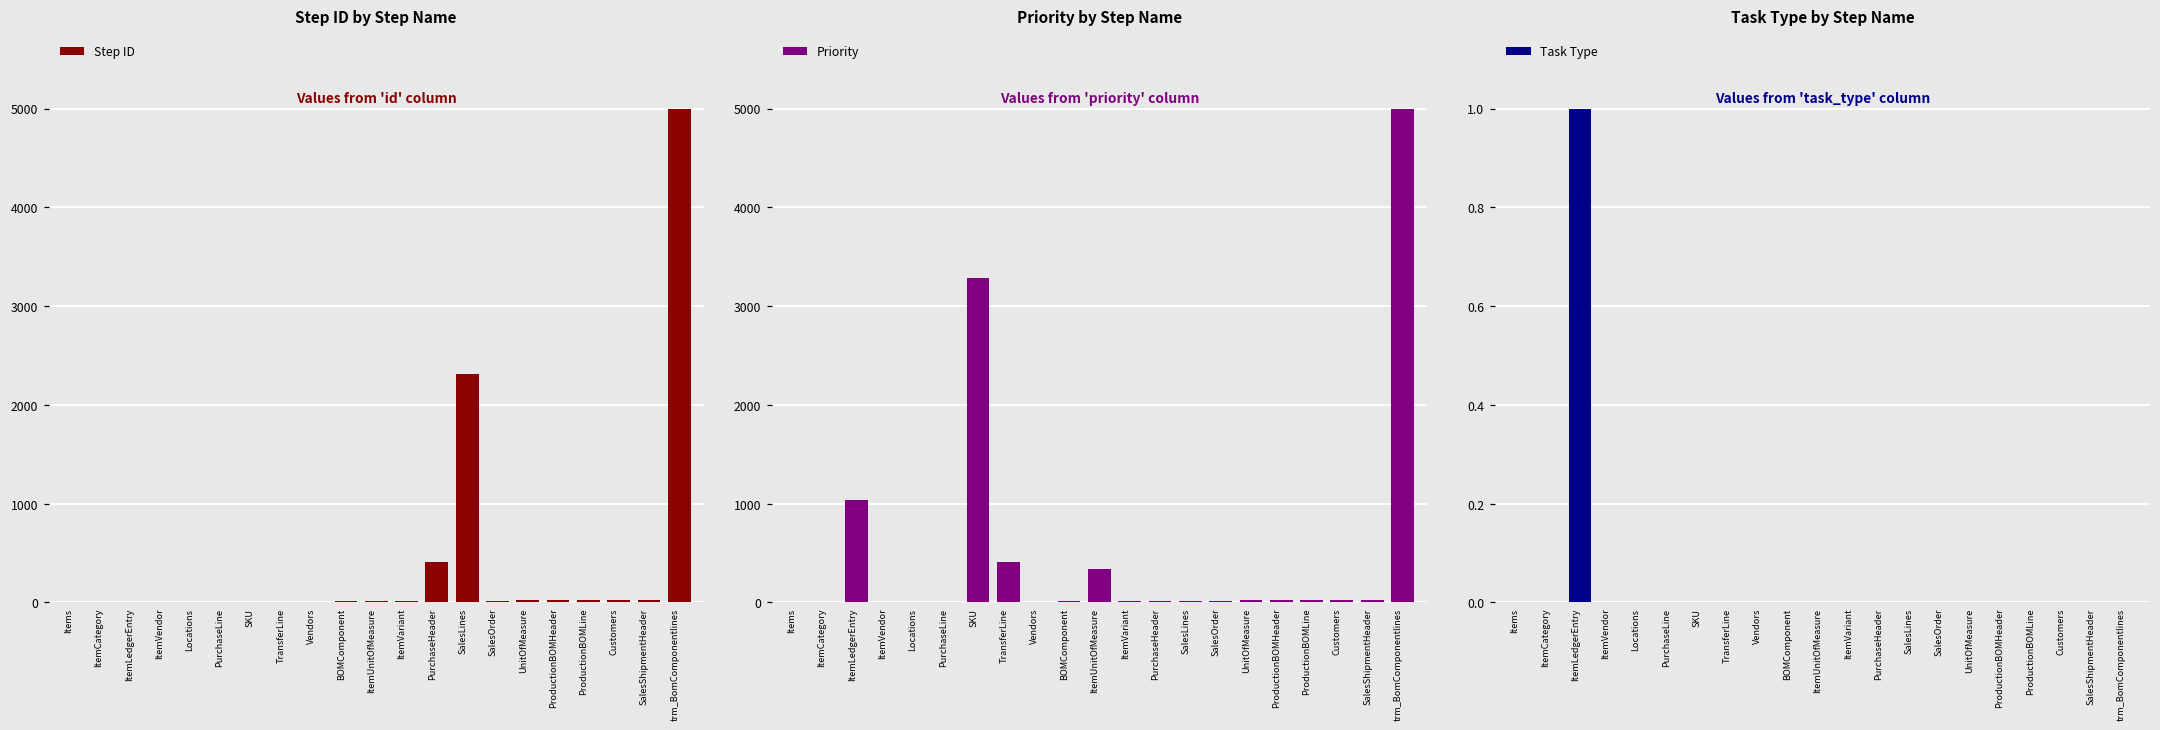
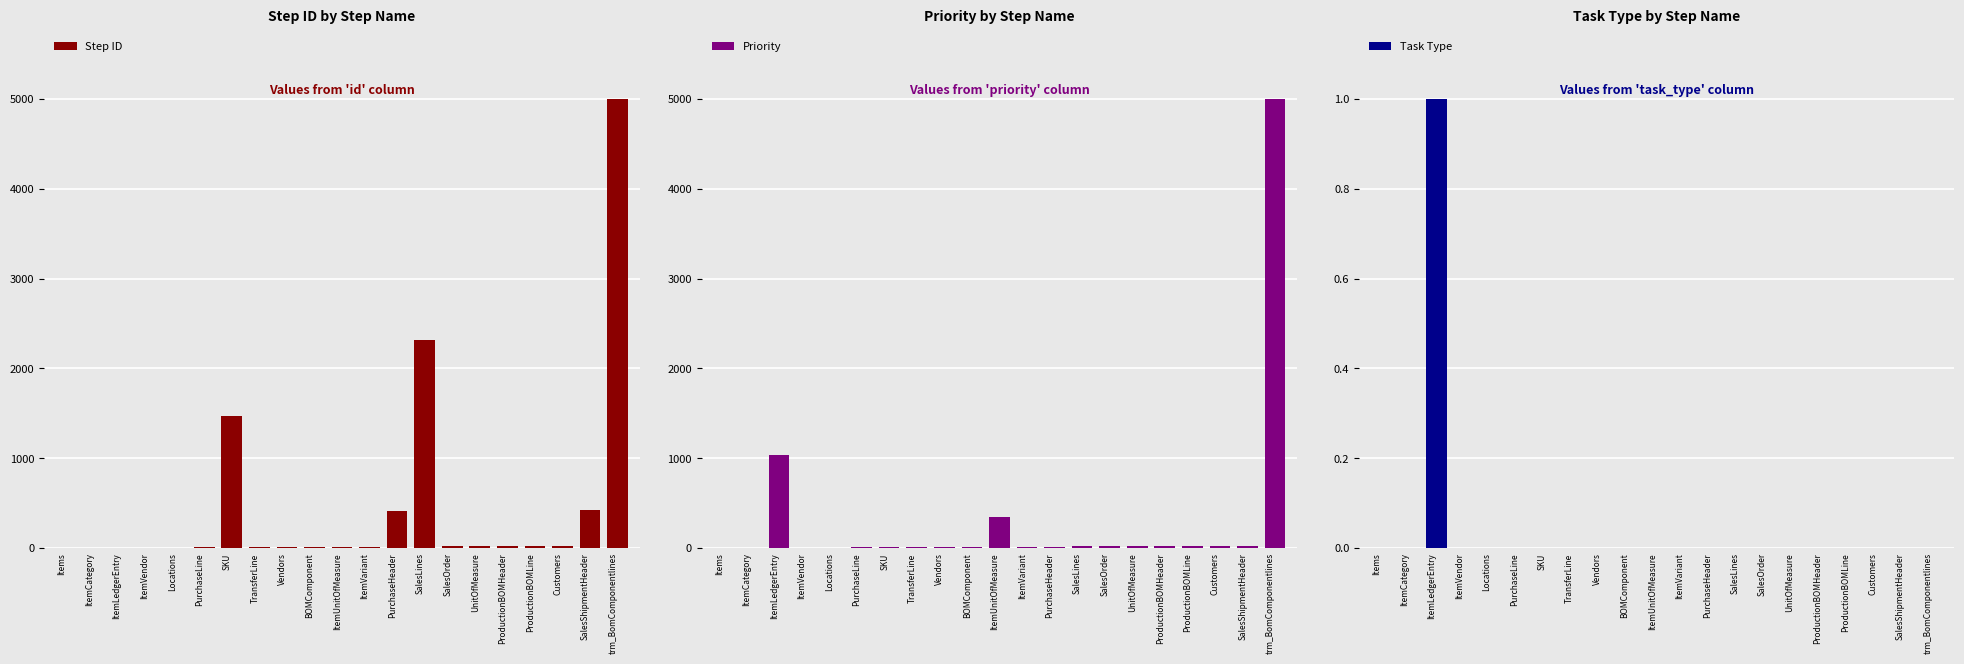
  {
    "Step ID by Step Name": {
-     "SKU": 0,
+     "SKU": 1500,
      "PurchaseHeader": 400,
      "SalesLines": 2300,
-     "SalesShipmentHeader": 0,
+     "SalesShipmentHeader": 400,
      "trm_BomComponentlines": 5000
    },
    "Priority by Step Name": {
      "ItemLedgerEntry": 1000,
-     "SKU": 3300,
-     "TransferLine": 400,
+     "SKU": 0,
+     "TransferLine": 0,
      "ItemUnitOfMeasure": 300,
      "trm_BomComponentlines": 5000
    },
    "Task Type by Step Name": {
      "Items": 0.00,
      "ItemCategory": 0.00,
      "ItemLedgerEntry": 1.00,
      "ItemVendor": 0.00,
      "Locations": 0.00,
      "PurchaseLine": 0.00,
      "SKU": 0.00,
      "TransferLine": 0.00,
      "Vendors": 0.00,
      "BOMComponent": 0.00,
      "ItemUnitOfMeasure": 0.00,
      "ItemVariant": 0.00,
      "PurchaseHeader": 0.00,
      "SalesLines": 0.00,
      "SalesOrder": 0.00,
      "UnitOfMeasure": 0.00,
      "ProductionBOMHeader": 0.00,
      "ProductionBOMLine": 0.00,
      "Customers": 0.00,
      "SalesShipmentHeader": 0.00,
      "trm_BomComponentlines": 0.00
    }
  }
